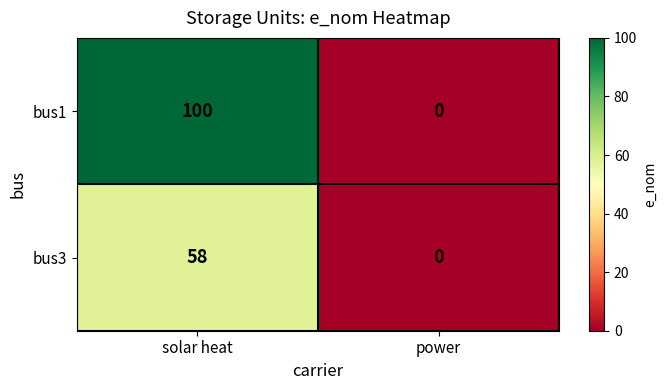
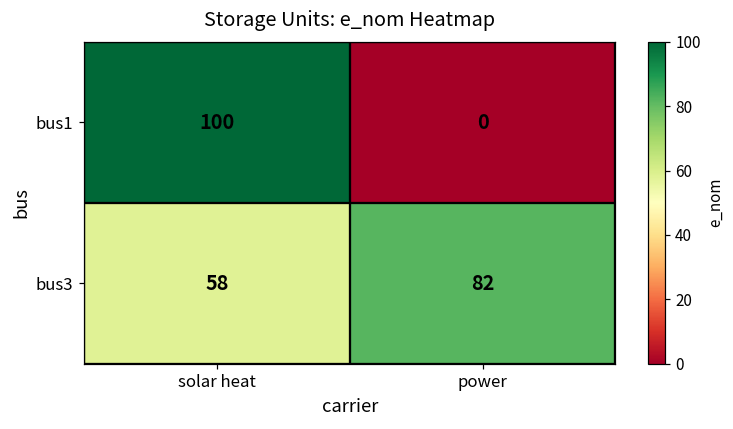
  {
    "bus1": {
      "solar heat": 100,
      "power": 0
    },
    "bus3": {
      "solar heat": 58,
-     "power": 0
+     "power": 82
    }
  }
